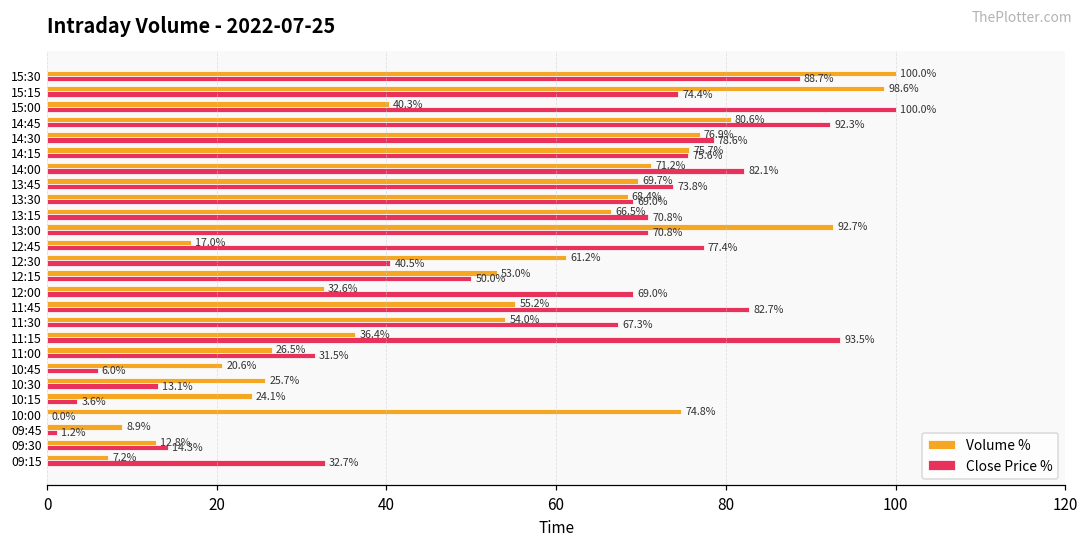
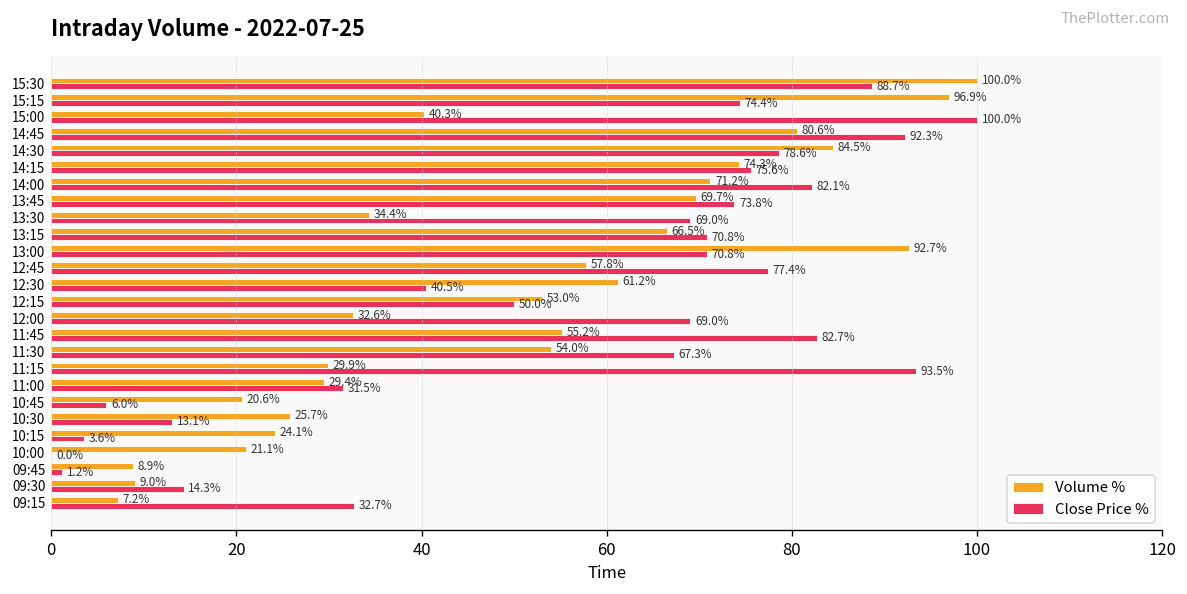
  {
    "Volume %": {
      "15:30": "100.0%",
-     "15:15": "98.6%",
+     "15:15": "96.9%",
      "15:00": "40.3%",
      "14:45": "80.6%",
-     "14:30": "76.9%",
-     "14:15": "75.7%",
+     "14:30": "84.5%",
+     "14:15": "74.3%",
      "14:00": "71.2%",
      "13:45": "69.7%",
-     "13:30": "68.4%",
+     "13:30": "34.4%",
      "13:15": "66.5%",
      "13:00": "92.7%",
-     "12:45": "17.0%",
+     "12:45": "57.8%",
      "12:30": "61.2%",
      "12:15": "53.0%",
      "12:00": "32.6%",
      "11:45": "55.2%",
      "11:30": "54.0%",
-     "11:15": "36.4%",
-     "11:00": "26.5%",
+     "11:15": "29.9%",
+     "11:00": "29.4%",
      "10:45": "20.6%",
      "10:30": "25.7%",
      "10:15": "24.1%",
-     "10:00": "74.8%",
+     "10:00": "21.1%",
      "09:45": "8.9%",
-     "09:30": "12.8%",
+     "09:30": "9.0%",
      "09:15": "7.2%"
    },
    "Close Price %": {
      "15:30": "88.7%",
      "15:15": "74.4%",
      "15:00": "100.0%",
      "14:45": "92.3%",
      "14:00": "82.1%",
      "13:45": "73.8%",
      "13:15": "70.8%",
      "13:00": "70.8%",
      "12:45": "77.4%",
      "12:30": "40.5%",
      "12:15": "50.0%",
      "12:00": "69.0%",
      "11:45": "82.7%",
      "11:30": "67.3%",
      "11:15": "93.5%",
      "11:00": "31.5%",
      "10:45": "6.0%",
      "10:30": "13.1%",
      "10:15": "3.6%",
      "10:00": "0.0%",
      "09:45": "1.2%",
      "09:15": "32.7%"
    }
  }
